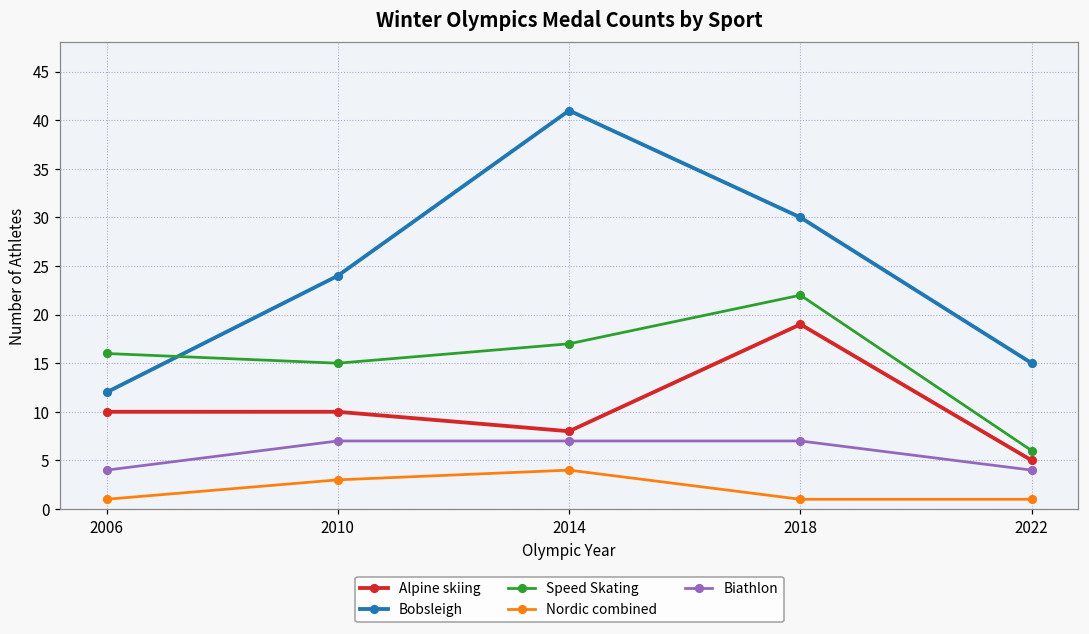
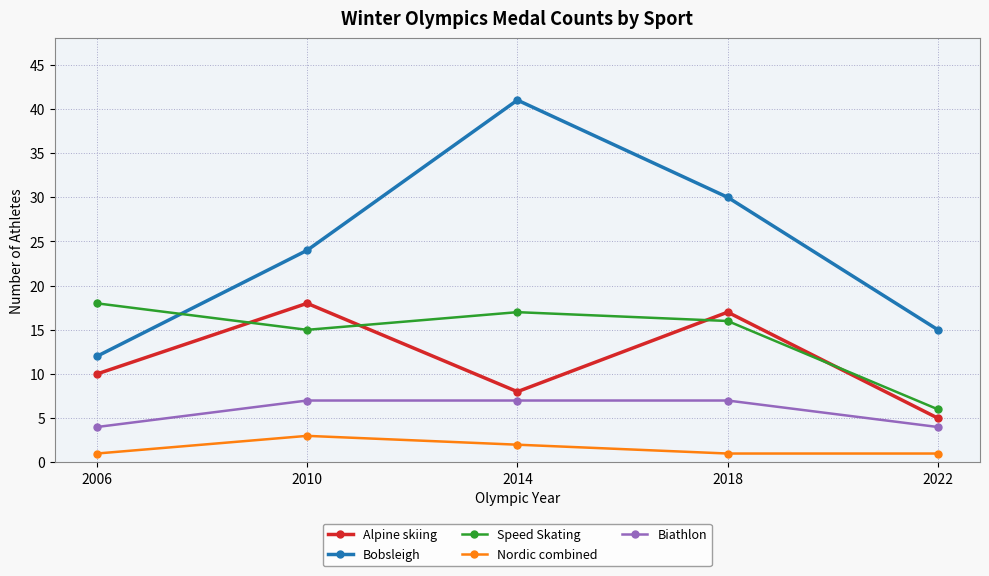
  {
    "Alpine skiing": {
      "2006": 10,
-     "2010": 10,
+     "2010": 18,
      "2014": 8,
-     "2018": 19,
+     "2018": 17,
      "2022": 5
    },
    "Bobsleigh": {
      "2006": 12,
      "2010": 24,
      "2014": 41,
      "2018": 30,
      "2022": 15
    },
    "Speed Skating": {
-     "2006": 16,
+     "2006": 18,
      "2010": 15,
      "2014": 17,
-     "2018": 22,
+     "2018": 16,
      "2022": 6
    },
    "Nordic combined": {
      "2006": 1,
      "2010": 3,
-     "2014": 4,
+     "2014": 2,
      "2018": 1,
      "2022": 1
    },
    "Biathlon": {
      "2006": 4,
      "2010": 7,
      "2014": 7,
      "2018": 7,
      "2022": 4
    }
  }
